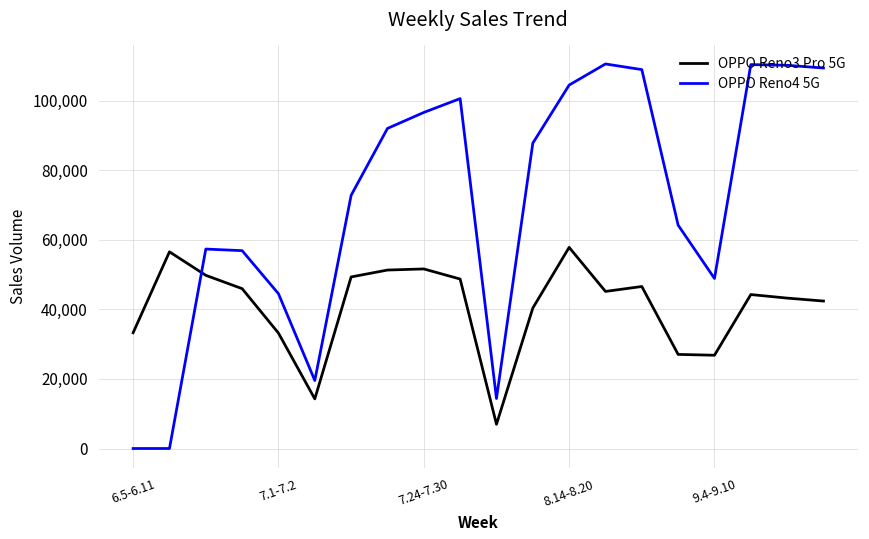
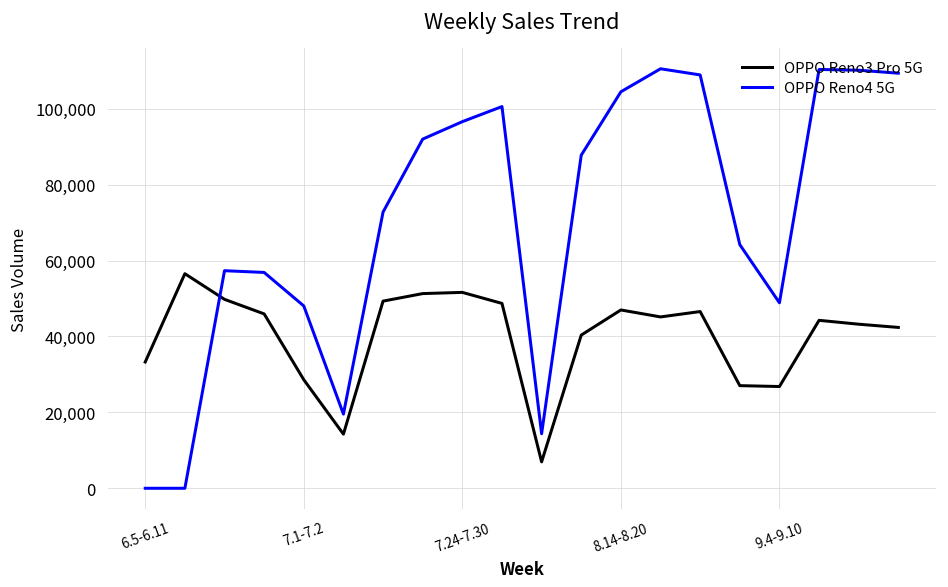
  {
    "OPPO Reno3 Pro 5G": {
      "6.5-6.11": "33,000",
-     "7.1-7.2": "33,000",
+     "7.1-7.2": "29,000",
      "7.24-7.30": "52,000",
-     "8.14-8.20": "58,000",
+     "8.14-8.20": "47,000",
      "9.4-9.10": "27,000"
    },
    "OPPO Reno4 5G": {
      "6.5-6.11": "0",
-     "7.1-7.2": "44,000",
+     "7.1-7.2": "48,000",
      "7.24-7.30": "97,000",
      "8.14-8.20": "104,000",
      "9.4-9.10": "49,000"
    }
  }
